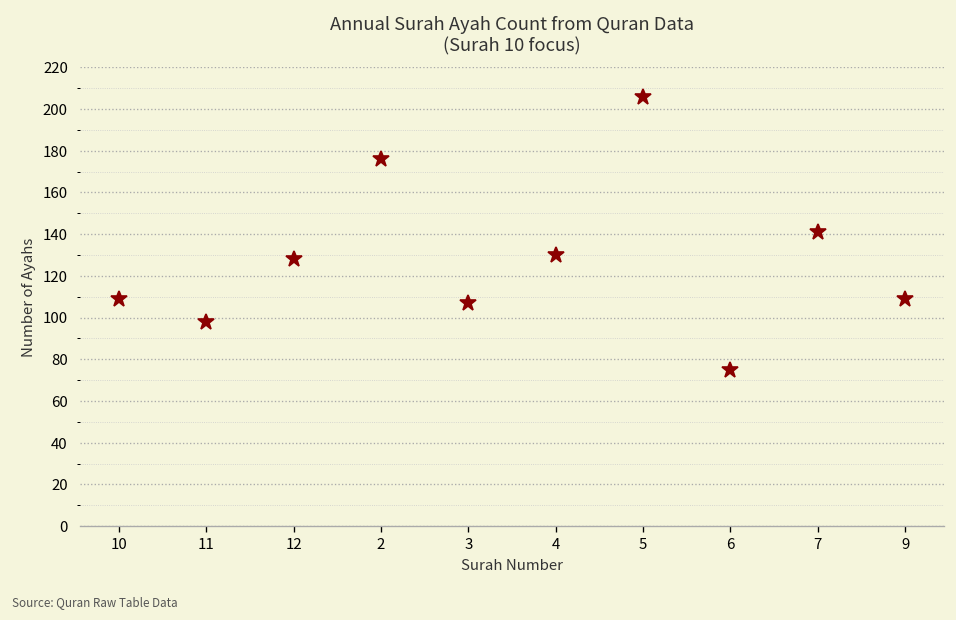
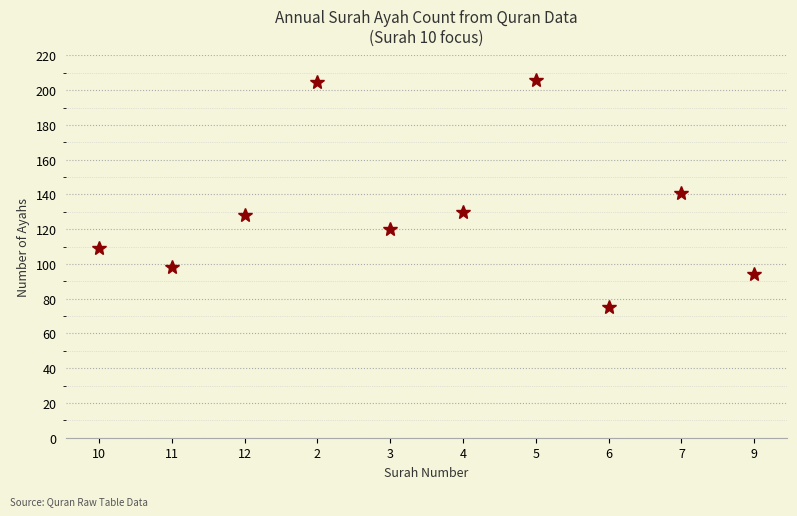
  {
    "10": 109,
    "11": 98,
    "12": 128,
-   "2": 176,
-   "3": 107,
+   "2": 205,
+   "3": 120,
    "4": 130,
    "5": 206,
    "6": 75,
    "7": 141,
-   "9": 109
+   "9": 94
  }
